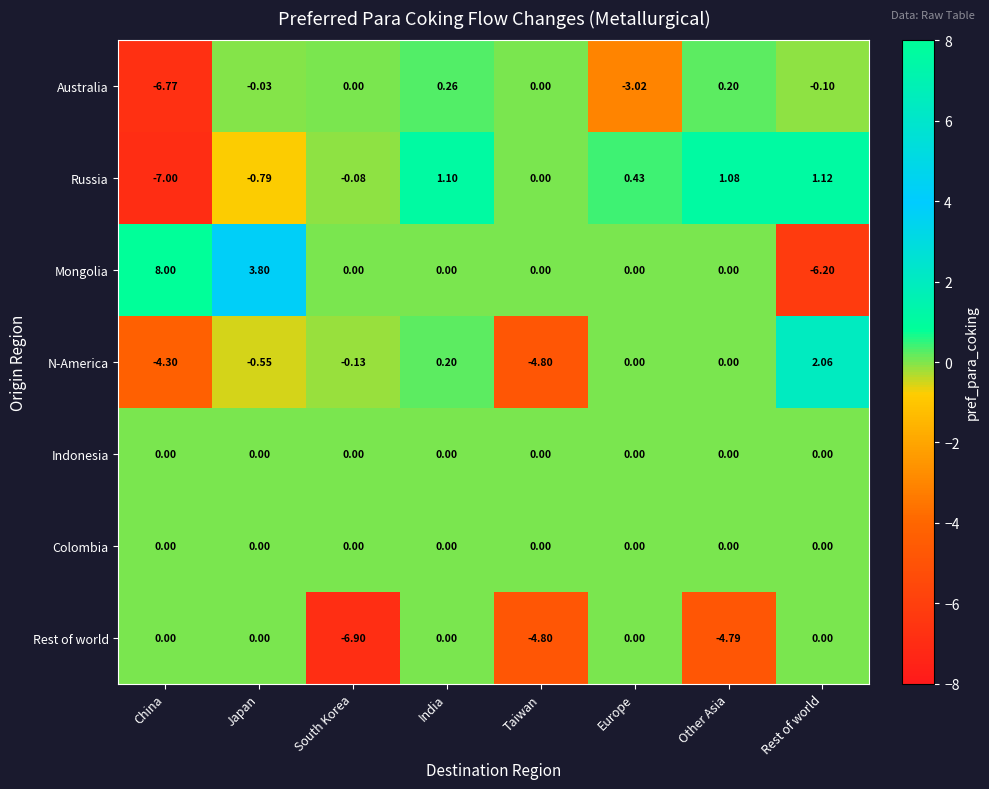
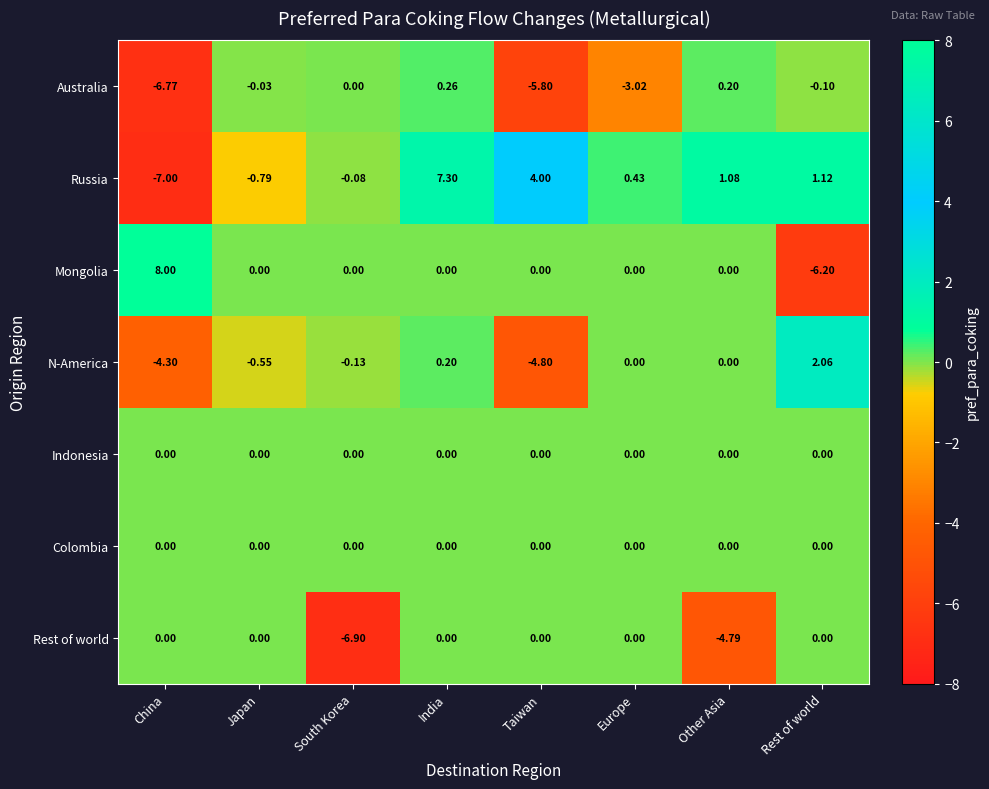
  {
    "Australia": {
      "China": -6.77,
      "Japan": -0.03,
      "South Korea": 0.00,
      "India": 0.26,
-     "Taiwan": 0.00,
+     "Taiwan": -5.80,
      "Europe": -3.02,
      "Other Asia": 0.20,
      "Rest of world": -0.10
    },
    "Russia": {
      "China": -7.00,
      "Japan": -0.79,
      "South Korea": -0.08,
-     "India": 1.10,
-     "Taiwan": 0.00,
+     "India": 7.30,
+     "Taiwan": 4.00,
      "Europe": 0.43,
      "Other Asia": 1.08,
      "Rest of world": 1.12
    },
    "Mongolia": {
      "China": 8.00,
-     "Japan": 3.80,
+     "Japan": 0.00,
      "South Korea": 0.00,
      "India": 0.00,
      "Taiwan": 0.00,
      "Europe": 0.00,
      "Other Asia": 0.00,
      "Rest of world": -6.20
    },
    "N-America": {
      "China": -4.30,
      "Japan": -0.55,
      "South Korea": -0.13,
      "India": 0.20,
      "Taiwan": -4.80,
      "Europe": 0.00,
      "Other Asia": 0.00,
      "Rest of world": 2.06
    },
    "Indonesia": {
      "China": 0.00,
      "Japan": 0.00,
      "South Korea": 0.00,
      "India": 0.00,
      "Taiwan": 0.00,
      "Europe": 0.00,
      "Other Asia": 0.00,
      "Rest of world": 0.00
    },
    "Colombia": {
      "China": 0.00,
      "Japan": 0.00,
      "South Korea": 0.00,
      "India": 0.00,
      "Taiwan": 0.00,
      "Europe": 0.00,
      "Other Asia": 0.00,
      "Rest of world": 0.00
    },
    "Rest of world": {
      "China": 0.00,
      "Japan": 0.00,
      "South Korea": -6.90,
      "India": 0.00,
-     "Taiwan": -4.80,
+     "Taiwan": 0.00,
      "Europe": 0.00,
      "Other Asia": -4.79,
      "Rest of world": 0.00
    }
  }
